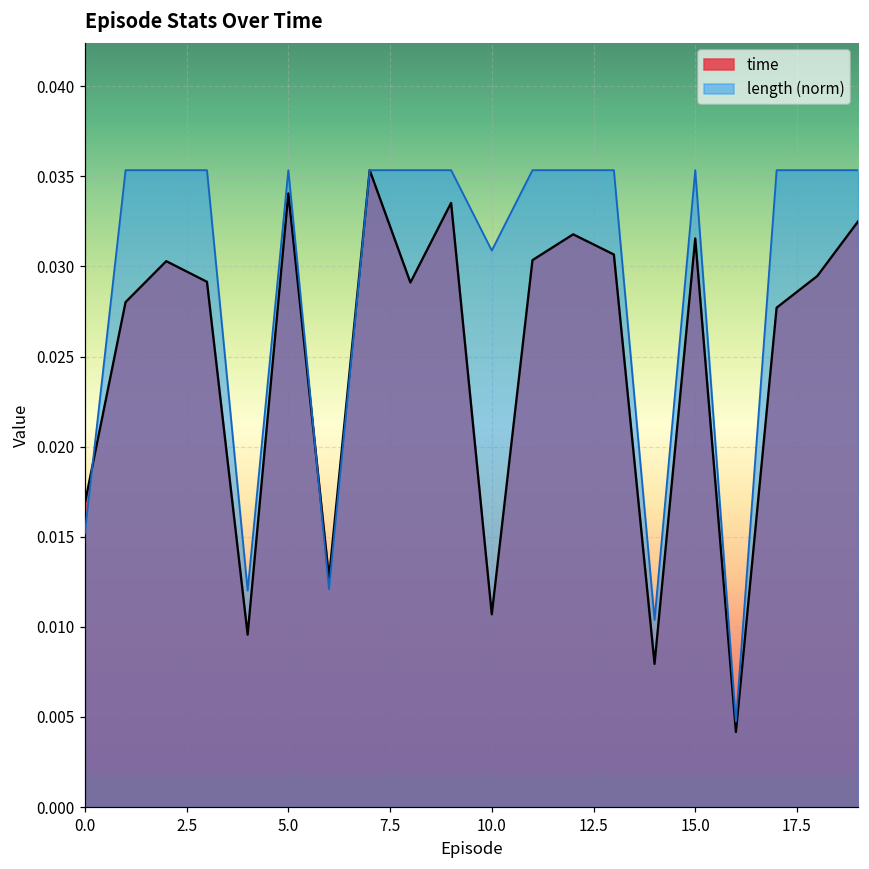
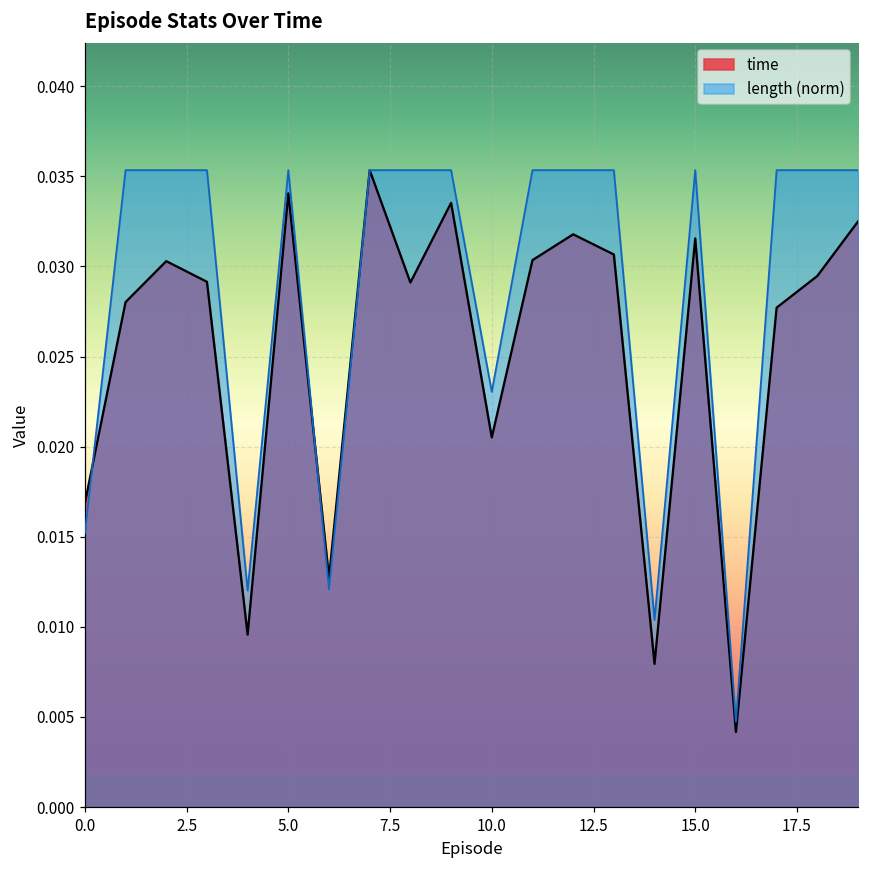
  {
    "time": {
      "0.0": 0.0169,
      "5.0": 0.0341,
-     "10.0": 0.0107,
+     "10.0": 0.0205,
      "15.0": 0.0316
    },
    "length (norm)": {
      "0.0": 0.0152,
      "5.0": 0.0353,
-     "10.0": 0.0309,
+     "10.0": 0.0230,
      "15.0": 0.0353
    }
  }
